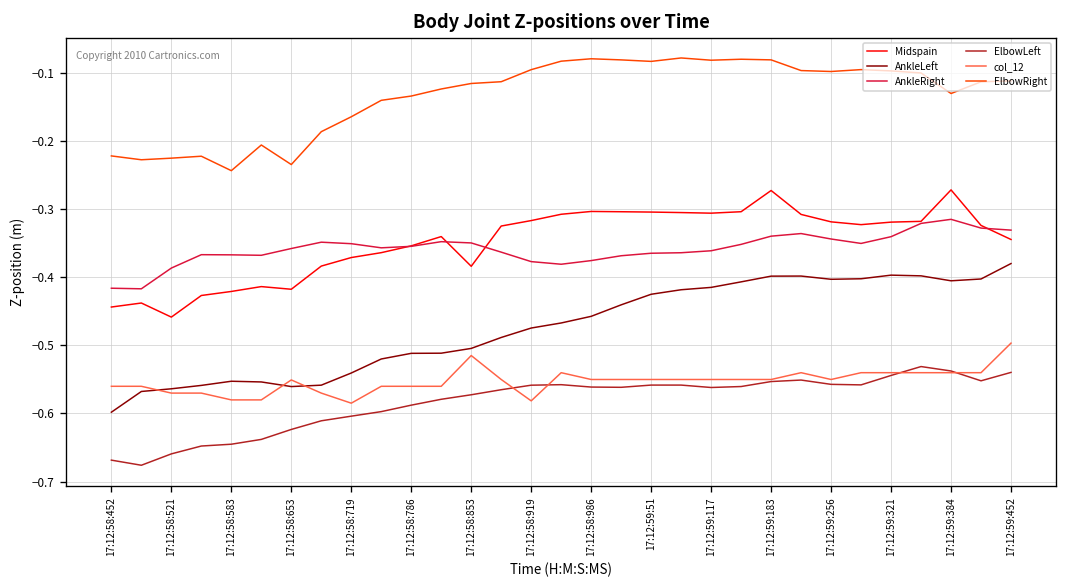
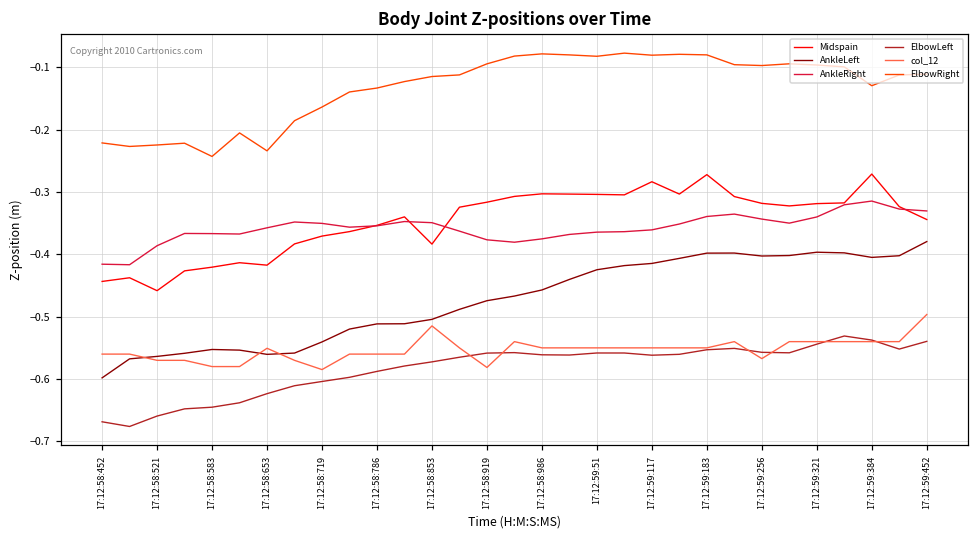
  {
    "Midspain": {
      "17:12:58:452": -0.44,
      "17:12:58:521": -0.46,
      "17:12:58:583": -0.42,
      "17:12:58:653": -0.42,
      "17:12:58:719": -0.37,
      "17:12:58:853": -0.38,
      "17:12:58:919": -0.32,
      "17:12:58:986": -0.30,
      "17:12:59:51": -0.30,
-     "17:12:59:117": -0.31,
+     "17:12:59:117": -0.28,
      "17:12:59:183": -0.27,
      "17:12:59:256": -0.32,
      "17:12:59:321": -0.32,
      "17:12:59:384": -0.27,
      "17:12:59:452": -0.34
    },
    "AnkleLeft": {
      "17:12:58:452": -0.60,
      "17:12:58:521": -0.56,
      "17:12:58:583": -0.55,
      "17:12:58:653": -0.56,
      "17:12:58:719": -0.54,
      "17:12:58:786": -0.51,
      "17:12:58:853": -0.50,
      "17:12:58:919": -0.47,
      "17:12:58:986": -0.46,
      "17:12:59:51": -0.42,
      "17:12:59:117": -0.41,
      "17:12:59:183": -0.40,
      "17:12:59:256": -0.40,
      "17:12:59:321": -0.40,
      "17:12:59:384": -0.40,
      "17:12:59:452": -0.38
    },
    "col_12": {
      "17:12:58:452": -0.56,
      "17:12:58:521": -0.57,
      "17:12:58:583": -0.58,
      "17:12:58:653": -0.55,
      "17:12:58:719": -0.58,
      "17:12:58:786": -0.56,
      "17:12:58:853": -0.51,
      "17:12:58:919": -0.58,
      "17:12:58:986": -0.55,
      "17:12:59:51": -0.55,
      "17:12:59:117": -0.55,
-     "17:12:59:256": -0.55,
+     "17:12:59:256": -0.57,
      "17:12:59:452": -0.50
    },
    "ElbowRight": {
      "17:12:58:452": -0.22,
      "17:12:58:521": -0.22,
      "17:12:58:583": -0.24,
      "17:12:58:653": -0.23,
      "17:12:58:719": -0.16,
      "17:12:58:786": -0.13,
      "17:12:58:853": -0.11,
      "17:12:58:919": -0.09,
      "17:12:58:986": -0.08,
      "17:12:59:51": -0.08,
      "17:12:59:117": -0.08,
      "17:12:59:183": -0.08,
      "17:12:59:256": -0.10,
      "17:12:59:384": -0.13
    }
  }
